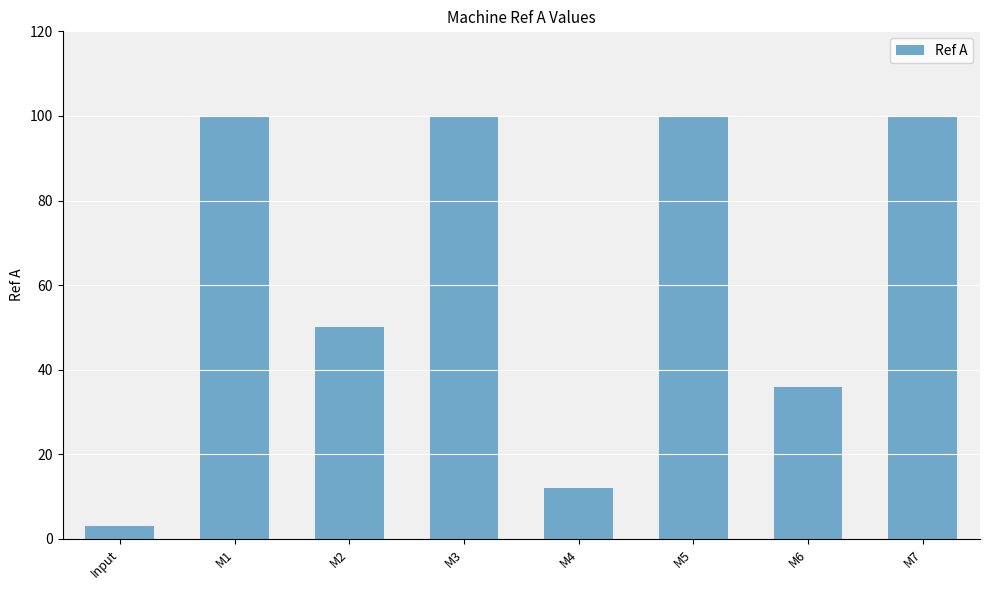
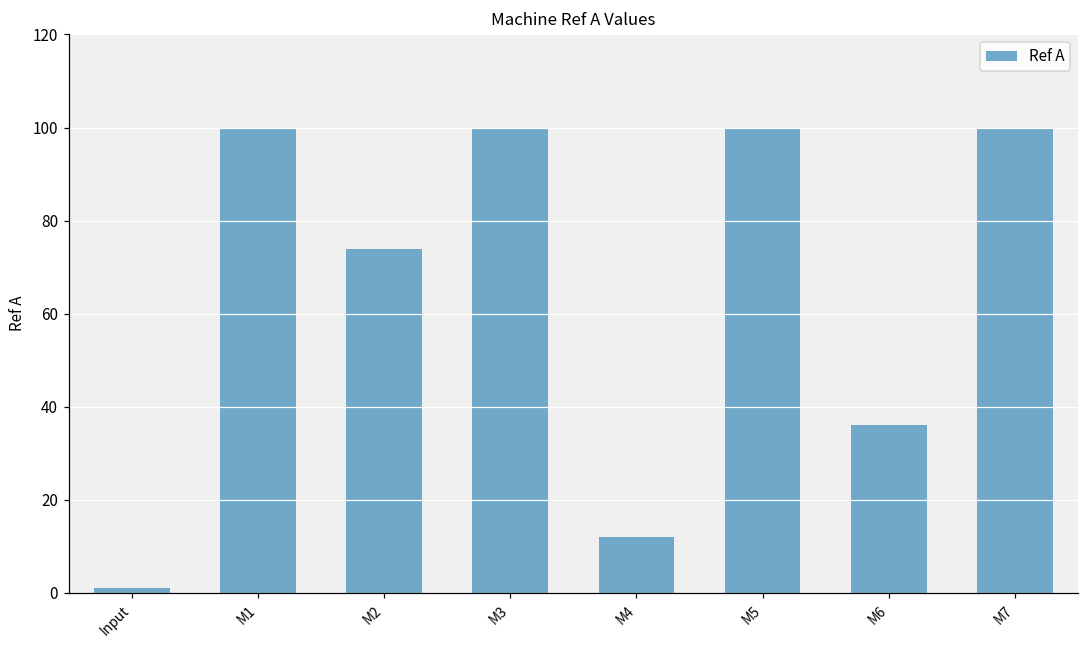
  {
-   "Input": 3,
+   "Input": 1,
    "M1": 100,
-   "M2": 50,
+   "M2": 74,
    "M3": 100,
    "M4": 12,
    "M5": 100,
    "M6": 36,
    "M7": 100
  }
